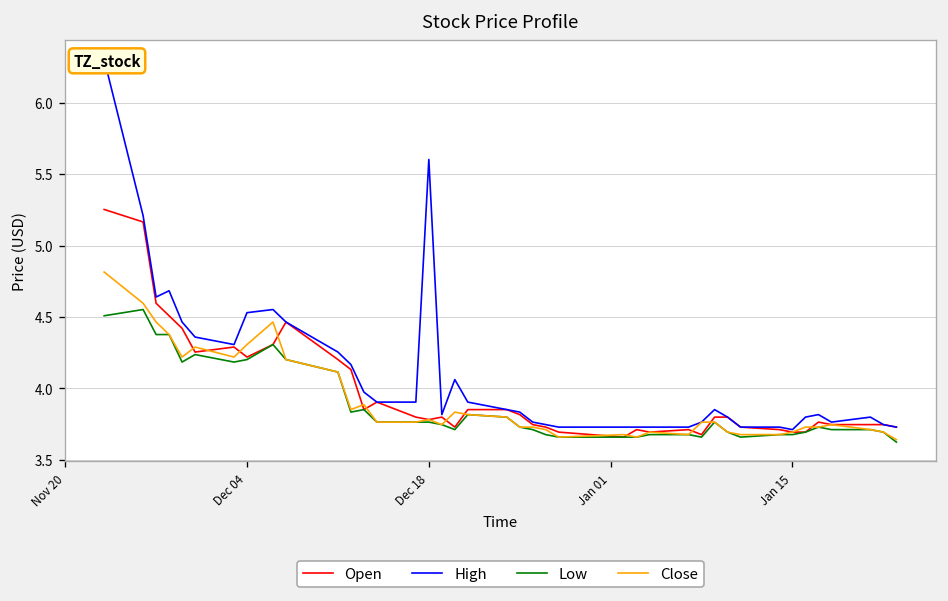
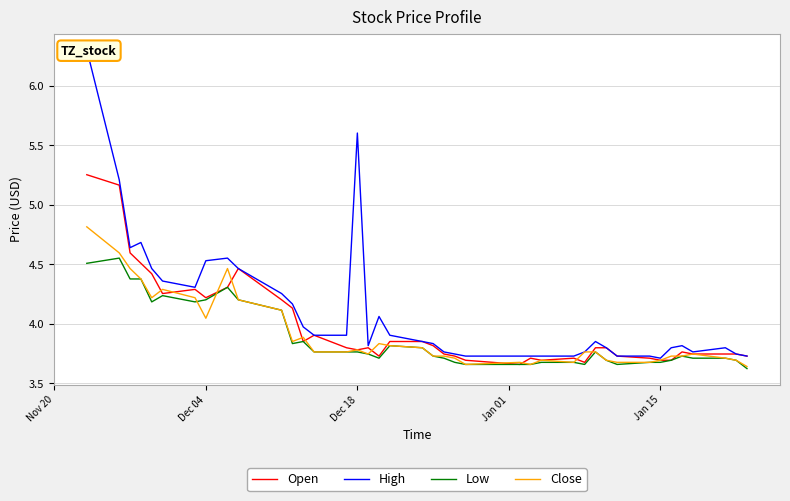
  {
    "High": {
      "Dec 04": 4.53,
      "Dec 18": 5.60
    },
    "Close": {
-     "Dec 04": 4.31
+     "Dec 04": 4.05
    }
  }
